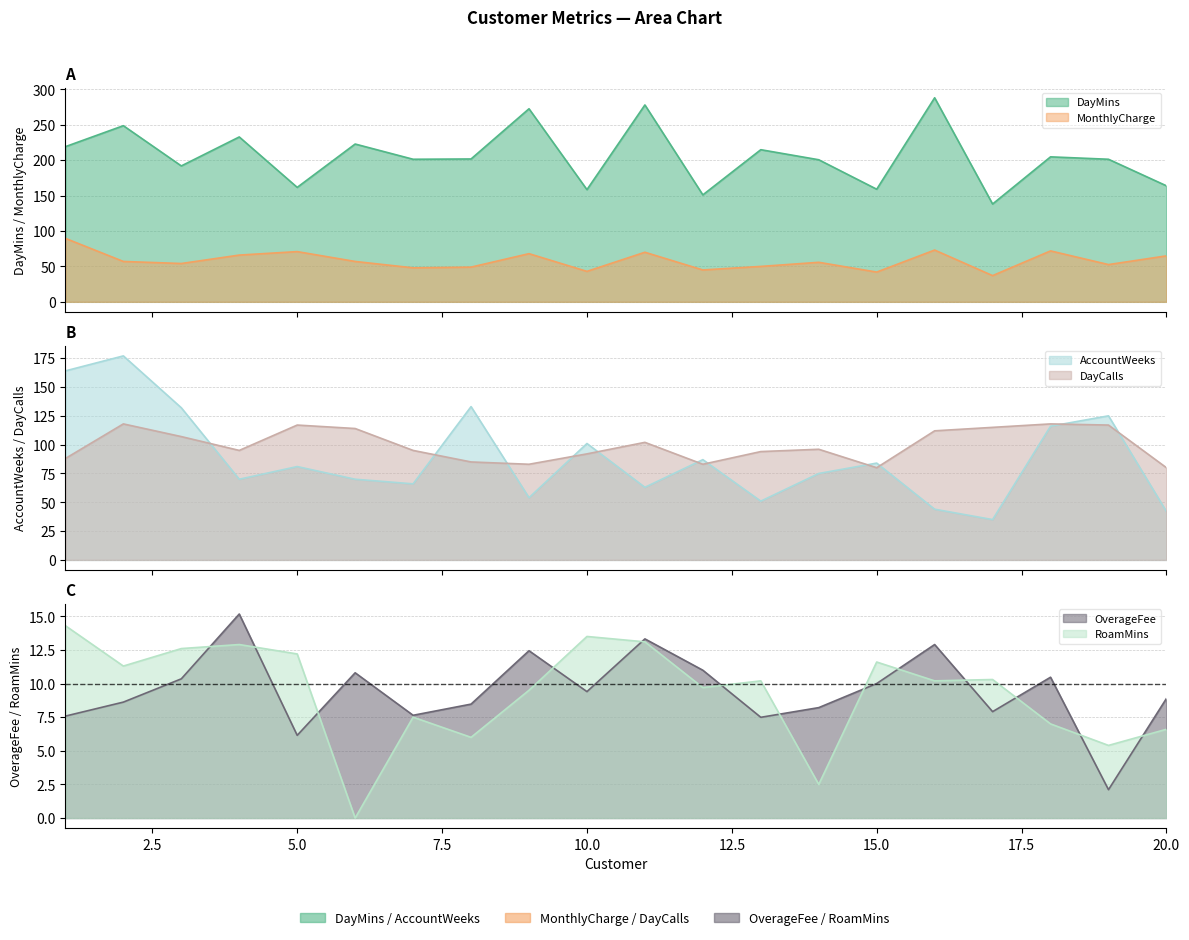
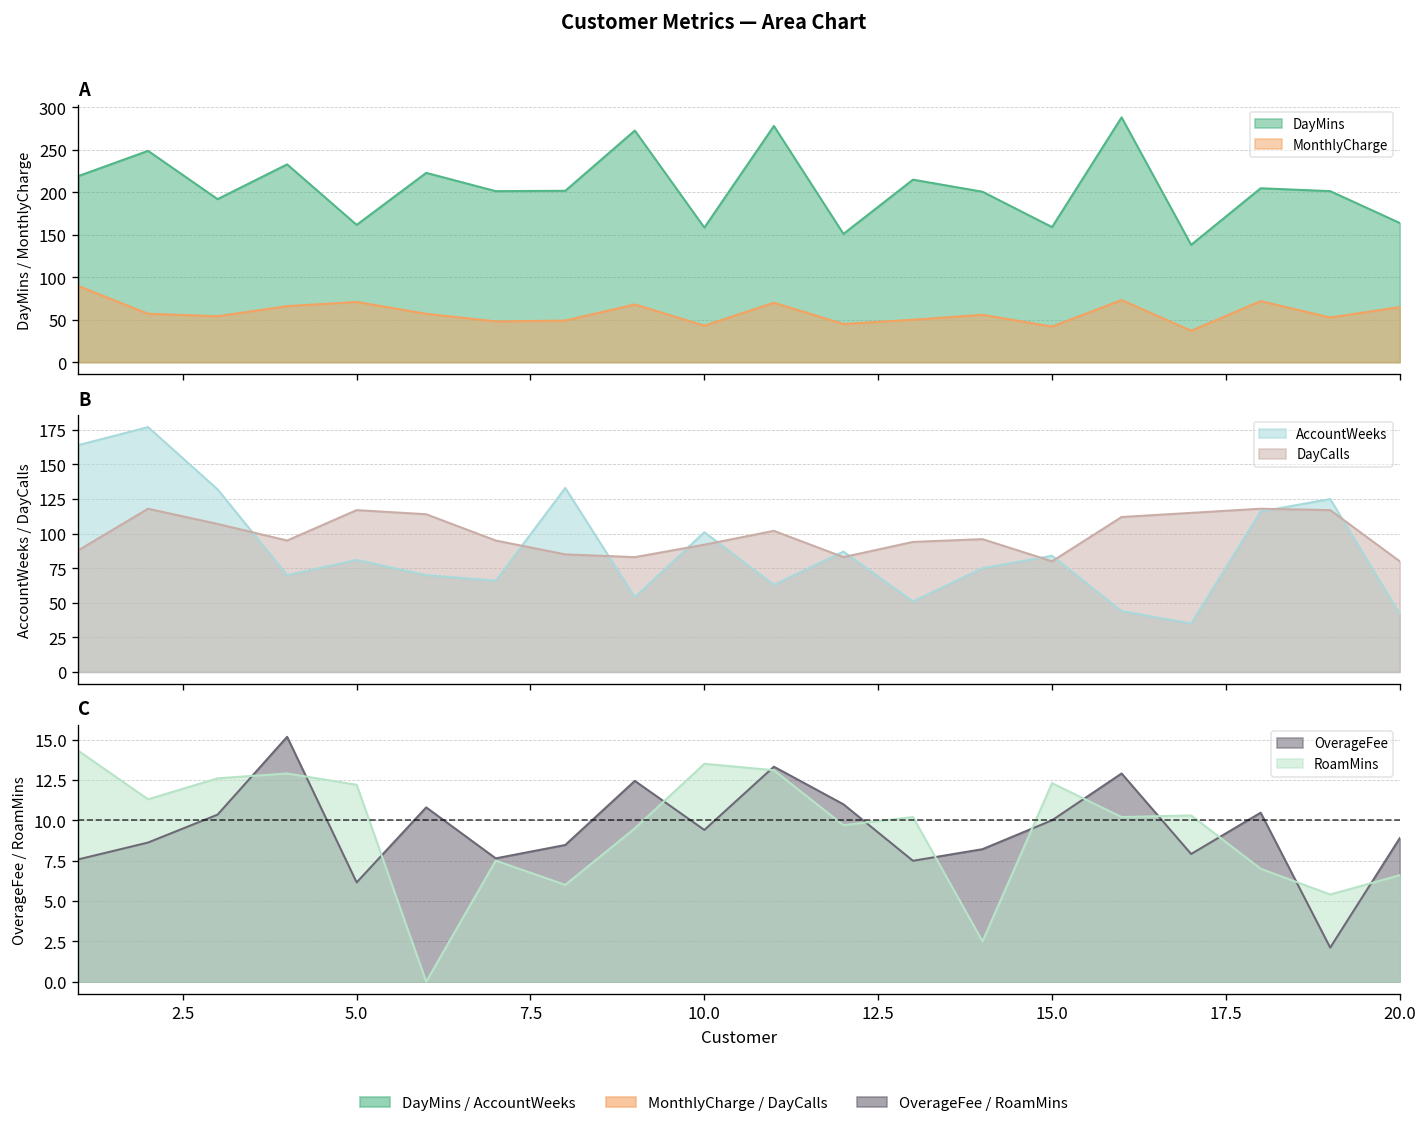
  {
    "C": {
      "OverageFee": {
        "5.0": 6.2,
        "10.0": 9.4,
        "15.0": 10.0,
        "20.0": 8.9
      },
      "RoamMins": {
        "5.0": 12.2,
        "10.0": 13.5,
-       "15.0": 11.6,
+       "15.0": 12.3,
        "20.0": 6.6
      }
    }
  }
